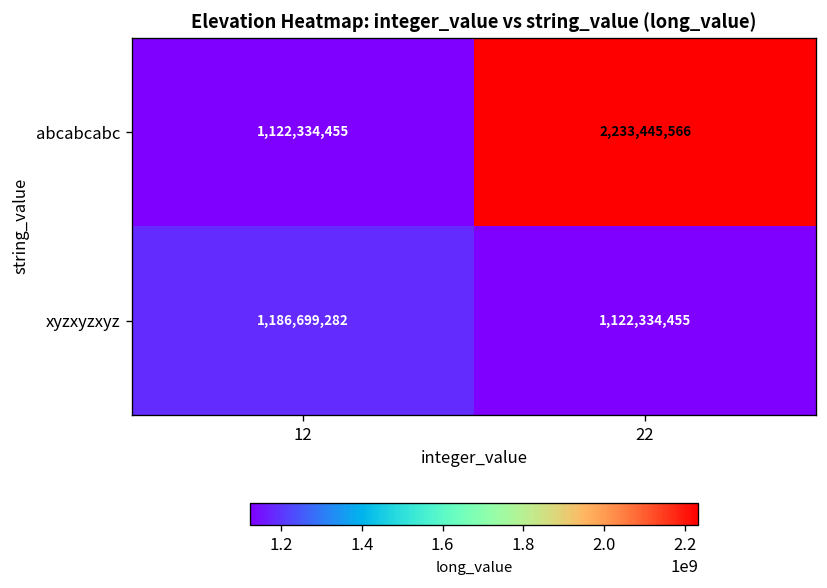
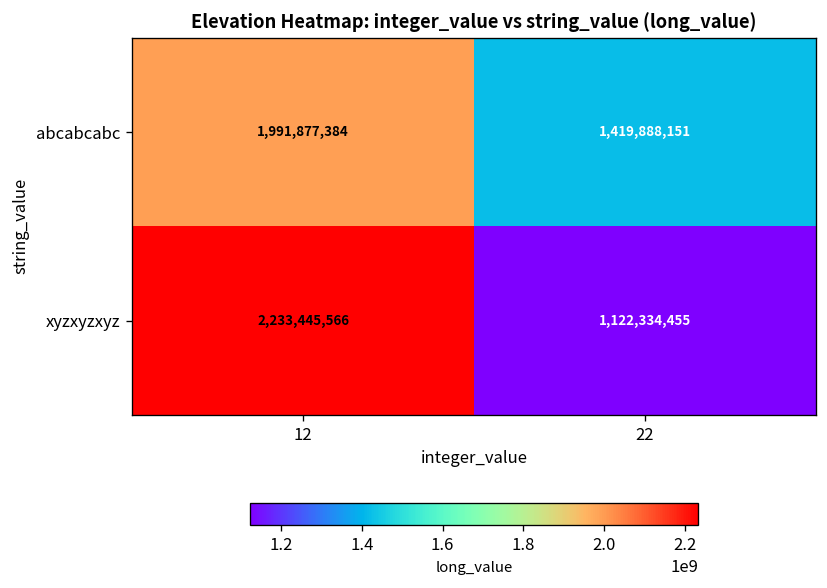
  {
    "abcabcabc": {
-     "12": "1,122,334,455",
-     "22": "2,233,445,566"
+     "12": "1,991,877,384",
+     "22": "1,419,888,151"
    },
    "xyzxyzxyz": {
-     "12": "1,186,699,282",
+     "12": "2,233,445,566",
      "22": "1,122,334,455"
    }
  }
